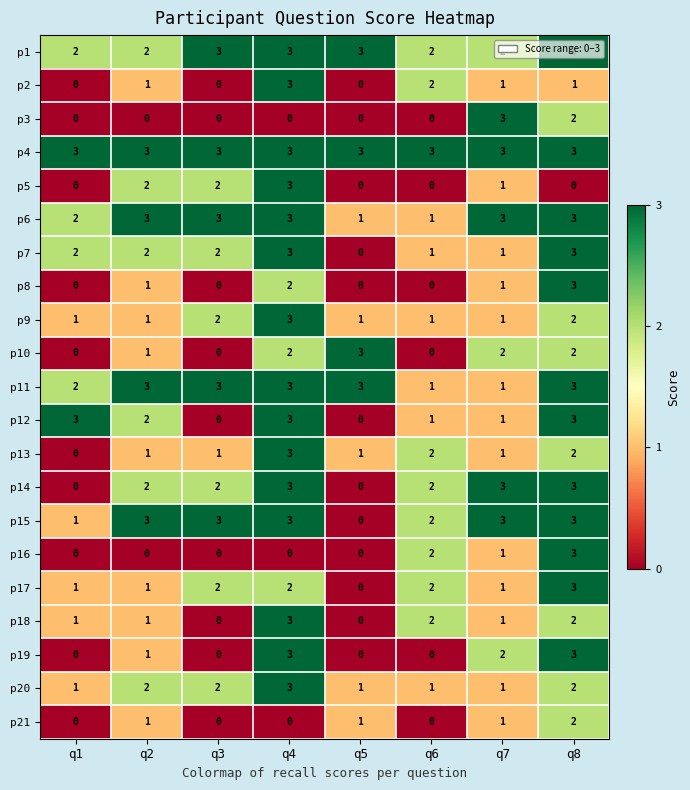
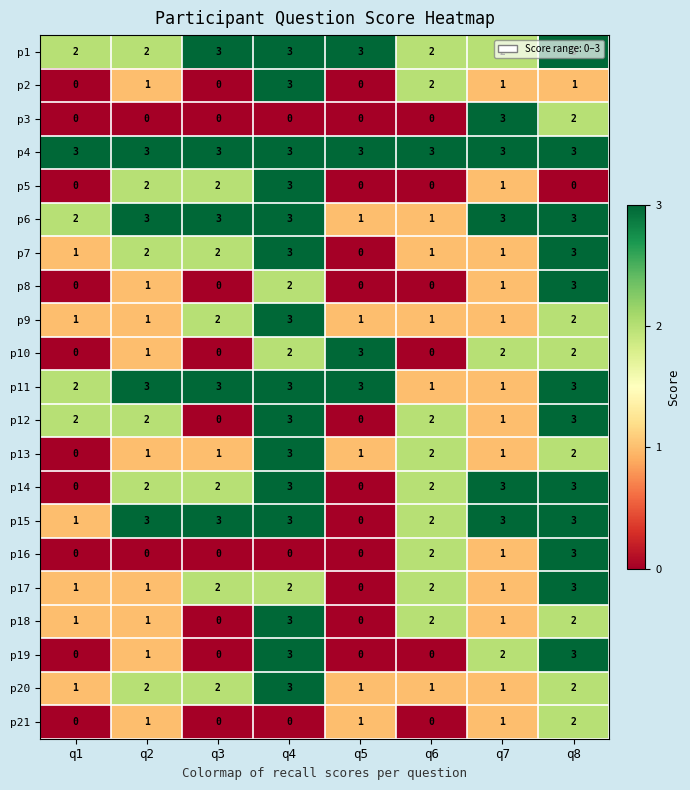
  {
    "p1": {
      "q1": 2,
      "q2": 2,
      "q3": 3,
      "q4": 3,
      "q5": 3,
      "q6": 2
    },
    "p2": {
      "q1": 0,
      "q2": 1,
      "q3": 0,
      "q4": 3,
      "q5": 0,
      "q6": 2,
      "q7": 1,
      "q8": 1
    },
    "p3": {
      "q1": 0,
      "q2": 0,
      "q3": 0,
      "q4": 0,
      "q5": 0,
      "q6": 0,
      "q7": 3,
      "q8": 2
    },
    "p4": {
      "q1": 3,
      "q2": 3,
      "q3": 3,
      "q4": 3,
      "q5": 3,
      "q6": 3,
      "q7": 3,
      "q8": 3
    },
    "p5": {
      "q1": 0,
      "q2": 2,
      "q3": 2,
      "q4": 3,
      "q5": 0,
      "q6": 0,
      "q7": 1,
      "q8": 0
    },
    "p6": {
      "q1": 2,
      "q2": 3,
      "q3": 3,
      "q4": 3,
      "q5": 1,
      "q6": 1,
      "q7": 3,
      "q8": 3
    },
    "p7": {
-     "q1": 2,
+     "q1": 1,
      "q2": 2,
      "q3": 2,
      "q4": 3,
      "q5": 0,
      "q6": 1,
      "q7": 1,
      "q8": 3
    },
    "p8": {
      "q1": 0,
      "q2": 1,
      "q3": 0,
      "q4": 2,
      "q5": 0,
      "q6": 0,
      "q7": 1,
      "q8": 3
    },
    "p9": {
      "q1": 1,
      "q2": 1,
      "q3": 2,
      "q4": 3,
      "q5": 1,
      "q6": 1,
      "q7": 1,
      "q8": 2
    },
    "p10": {
      "q1": 0,
      "q2": 1,
      "q3": 0,
      "q4": 2,
      "q5": 3,
      "q6": 0,
      "q7": 2,
      "q8": 2
    },
    "p11": {
      "q1": 2,
      "q2": 3,
      "q3": 3,
      "q4": 3,
      "q5": 3,
      "q6": 1,
      "q7": 1,
      "q8": 3
    },
    "p12": {
-     "q1": 3,
+     "q1": 2,
      "q2": 2,
      "q3": 0,
      "q4": 3,
      "q5": 0,
-     "q6": 1,
+     "q6": 2,
      "q7": 1,
      "q8": 3
    },
    "p13": {
      "q1": 0,
      "q2": 1,
      "q3": 1,
      "q4": 3,
      "q5": 1,
      "q6": 2,
      "q7": 1,
      "q8": 2
    },
    "p14": {
      "q1": 0,
      "q2": 2,
      "q3": 2,
      "q4": 3,
      "q5": 0,
      "q6": 2,
      "q7": 3,
      "q8": 3
    },
    "p15": {
      "q1": 1,
      "q2": 3,
      "q3": 3,
      "q4": 3,
      "q5": 0,
      "q6": 2,
      "q7": 3,
      "q8": 3
    },
    "p16": {
      "q1": 0,
      "q2": 0,
      "q3": 0,
      "q4": 0,
      "q5": 0,
      "q6": 2,
      "q7": 1,
      "q8": 3
    },
    "p17": {
      "q1": 1,
      "q2": 1,
      "q3": 2,
      "q4": 2,
      "q5": 0,
      "q6": 2,
      "q7": 1,
      "q8": 3
    },
    "p18": {
      "q1": 1,
      "q2": 1,
      "q3": 0,
      "q4": 3,
      "q5": 0,
      "q6": 2,
      "q7": 1,
      "q8": 2
    },
    "p19": {
      "q1": 0,
      "q2": 1,
      "q3": 0,
      "q4": 3,
      "q5": 0,
      "q6": 0,
      "q7": 2,
      "q8": 3
    },
    "p20": {
      "q1": 1,
      "q2": 2,
      "q3": 2,
      "q4": 3,
      "q5": 1,
      "q6": 1,
      "q7": 1,
      "q8": 2
    },
    "p21": {
      "q1": 0,
      "q2": 1,
      "q3": 0,
      "q4": 0,
      "q5": 1,
      "q6": 0,
      "q7": 1,
      "q8": 2
    }
  }
